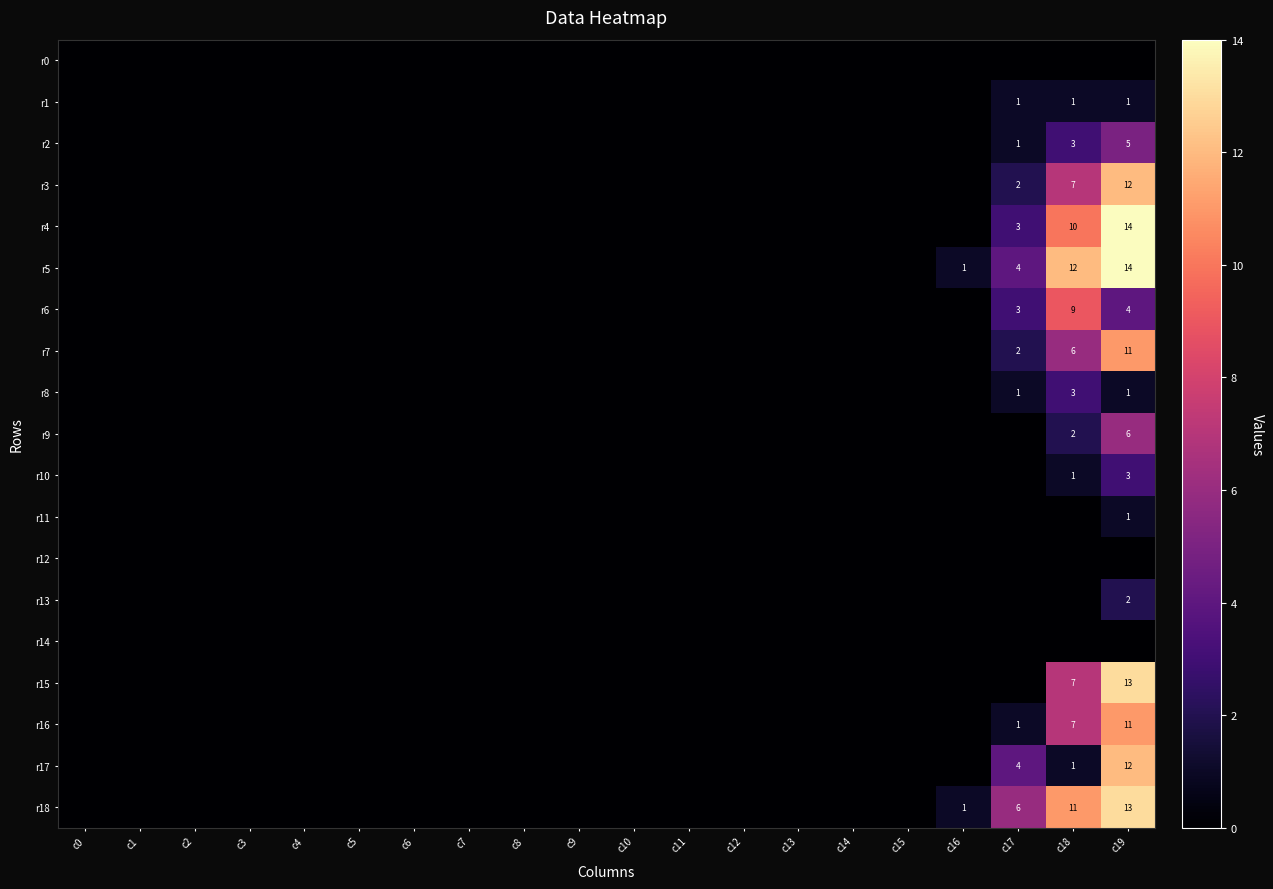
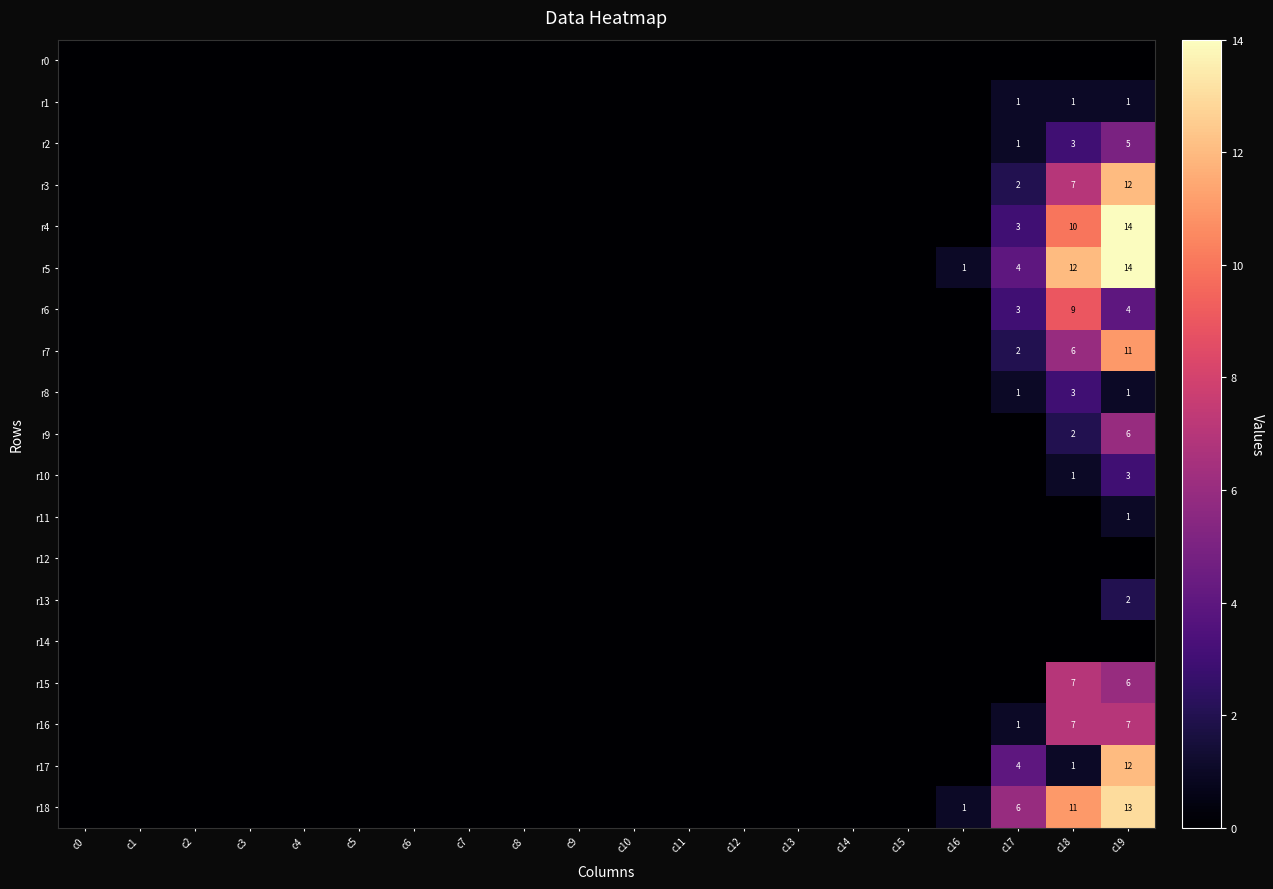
  {
    "r1": {
      "c17": 1,
      "c18": 1,
      "c19": 1
    },
    "r2": {
      "c17": 1,
      "c18": 3,
      "c19": 5
    },
    "r3": {
      "c17": 2,
      "c18": 7,
      "c19": 12
    },
    "r4": {
      "c17": 3,
      "c18": 10,
      "c19": 14
    },
    "r5": {
      "c16": 1,
      "c17": 4,
      "c18": 12,
      "c19": 14
    },
    "r6": {
      "c17": 3,
      "c18": 9,
      "c19": 4
    },
    "r7": {
      "c17": 2,
      "c18": 6,
      "c19": 11
    },
    "r8": {
      "c17": 1,
      "c18": 3,
      "c19": 1
    },
    "r9": {
      "c18": 2,
      "c19": 6
    },
    "r10": {
      "c18": 1,
      "c19": 3
    },
    "r11": {
      "c19": 1
    },
    "r13": {
      "c19": 2
    },
    "r15": {
      "c18": 7,
-     "c19": 13
+     "c19": 6
    },
    "r16": {
      "c17": 1,
      "c18": 7,
-     "c19": 11
+     "c19": 7
    },
    "r17": {
      "c17": 4,
      "c18": 1,
      "c19": 12
    },
    "r18": {
      "c16": 1,
      "c17": 6,
      "c18": 11,
      "c19": 13
    }
  }
